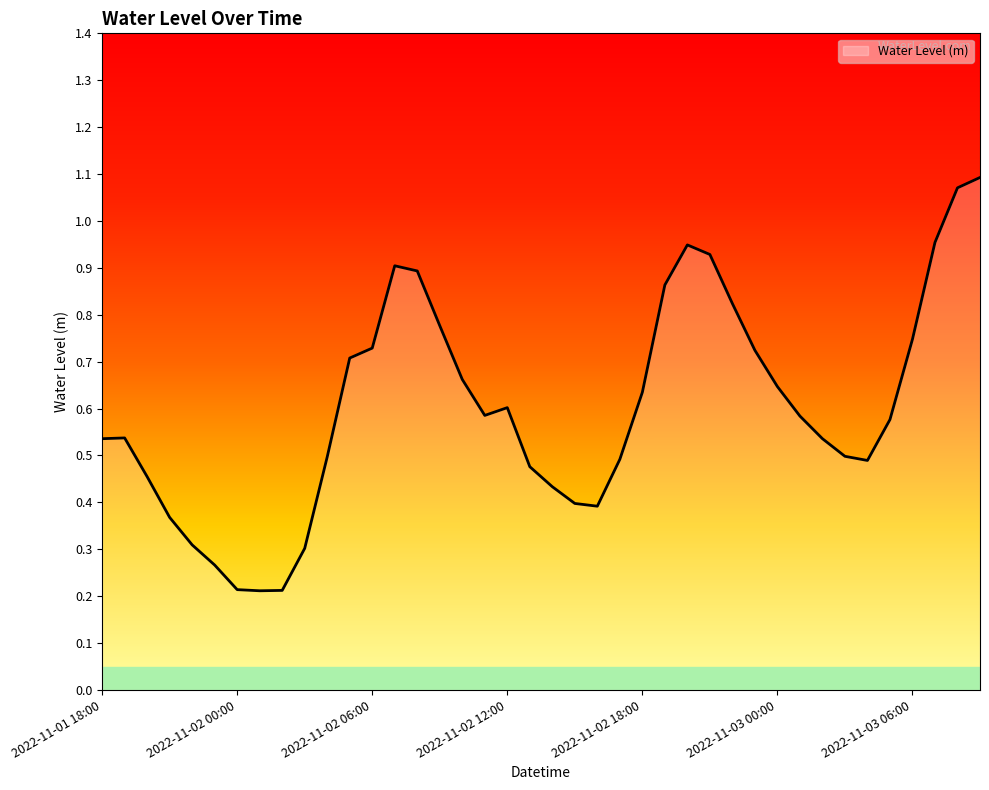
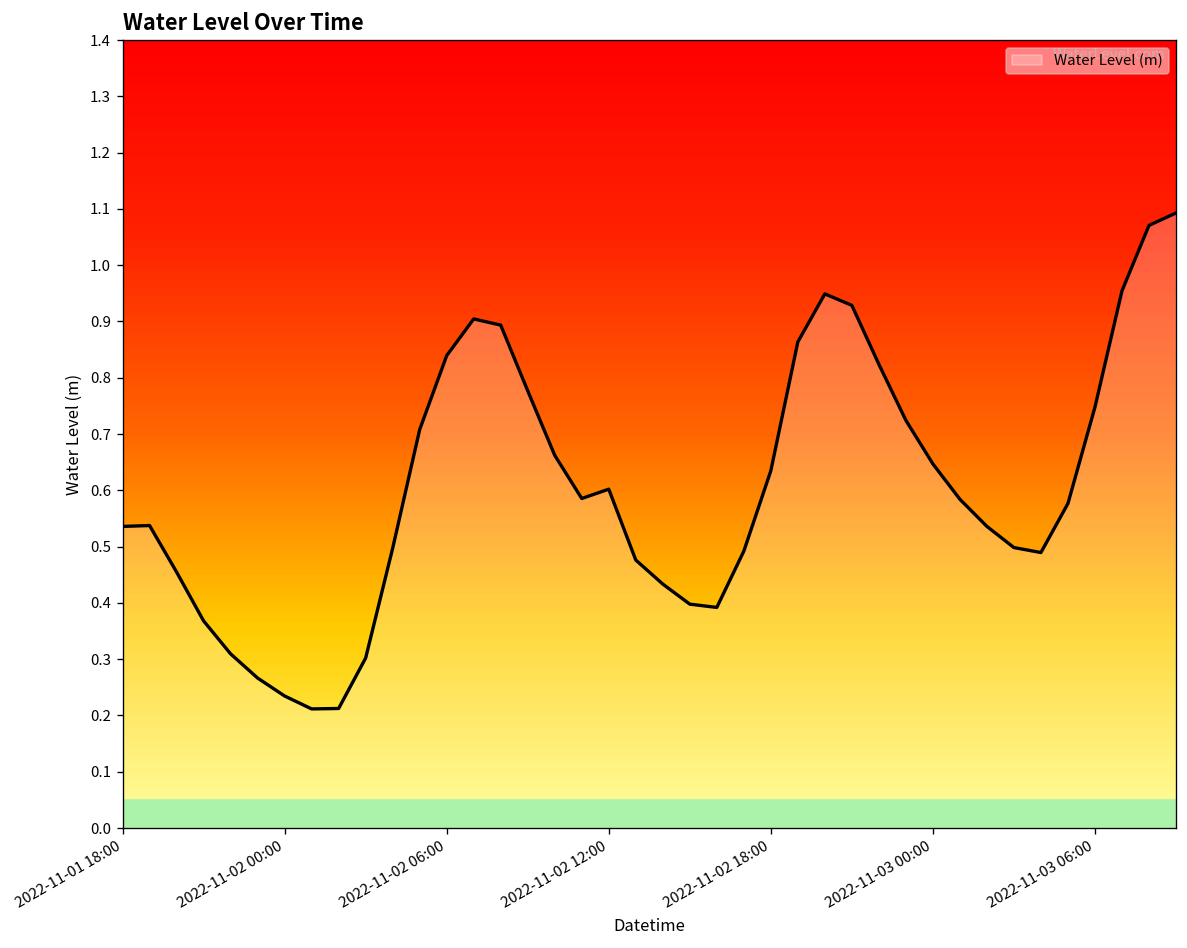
  {
    "2022-11-01 18:00": 0.54,
-   "2022-11-02 00:00": 0.21,
-   "2022-11-02 06:00": 0.73,
+   "2022-11-02 00:00": 0.23,
+   "2022-11-02 06:00": 0.84,
    "2022-11-02 12:00": 0.60,
    "2022-11-02 18:00": 0.63,
    "2022-11-03 00:00": 0.65,
    "2022-11-03 06:00": 0.75
  }
